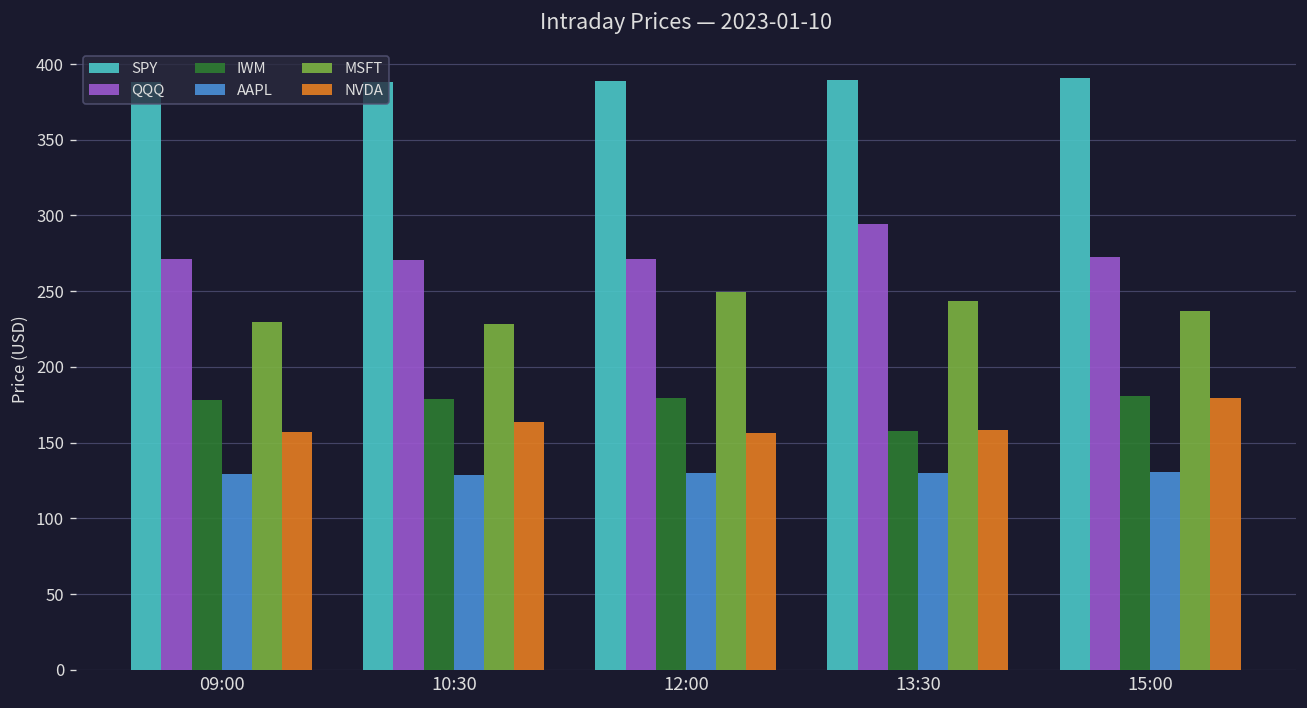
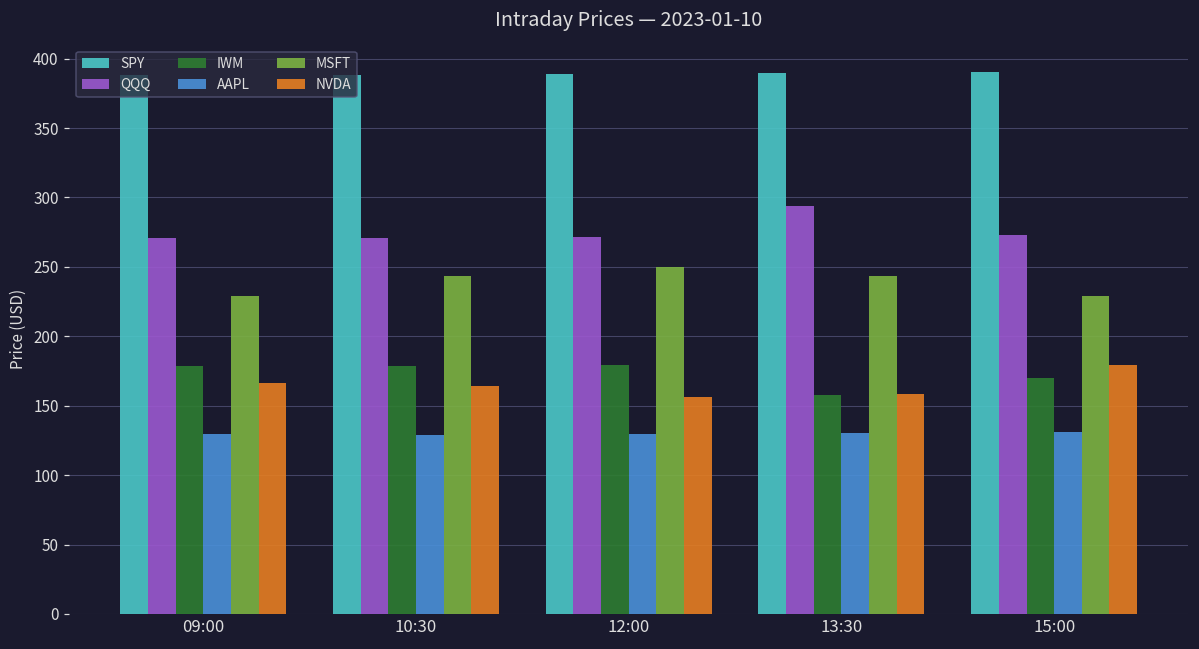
  {
    "QQQ": {
      "09:00": 271,
      "10:30": 271,
      "12:00": 272,
      "13:30": 294,
      "15:00": 273
    },
    "IWM": {
      "09:00": 178,
      "10:30": 179,
      "12:00": 180,
      "13:30": 158,
-     "15:00": 181
+     "15:00": 170
    },
    "MSFT": {
      "09:00": 229,
-     "10:30": 228,
+     "10:30": 244,
      "12:00": 250,
      "13:30": 244,
-     "15:00": 237
+     "15:00": 229
    },
    "NVDA": {
-     "09:00": 157,
+     "09:00": 167,
      "10:30": 164,
      "12:00": 156,
      "13:30": 159,
      "15:00": 180
    }
  }
